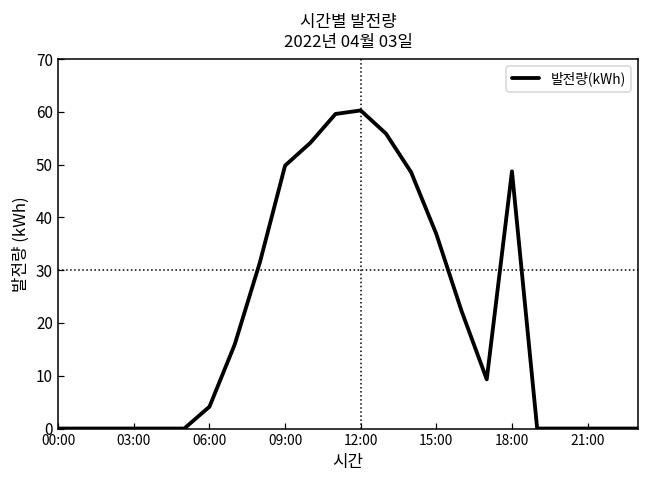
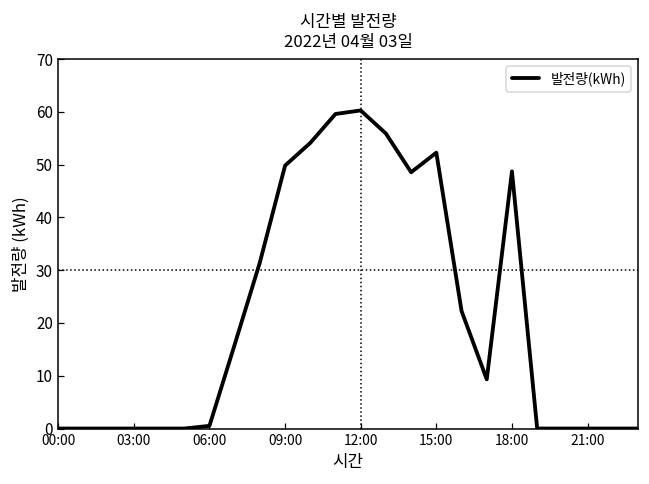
  {
    "00:00": 0,
    "03:00": 0,
-   "06:00": 4,
+   "06:00": 1,
    "09:00": 50,
    "12:00": 60,
-   "15:00": 37,
+   "15:00": 52,
    "18:00": 49,
    "21:00": 0
  }
